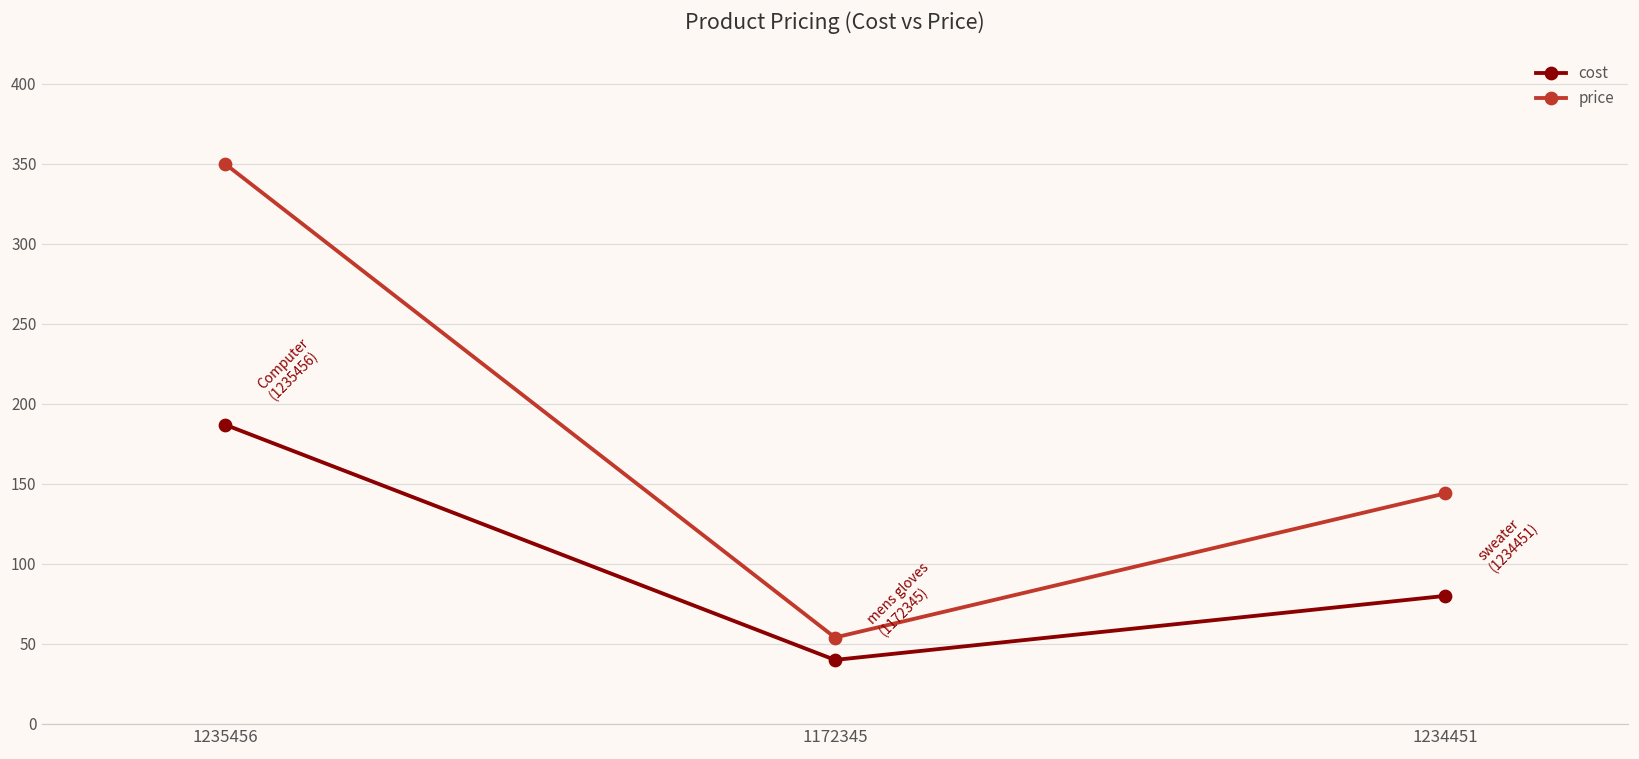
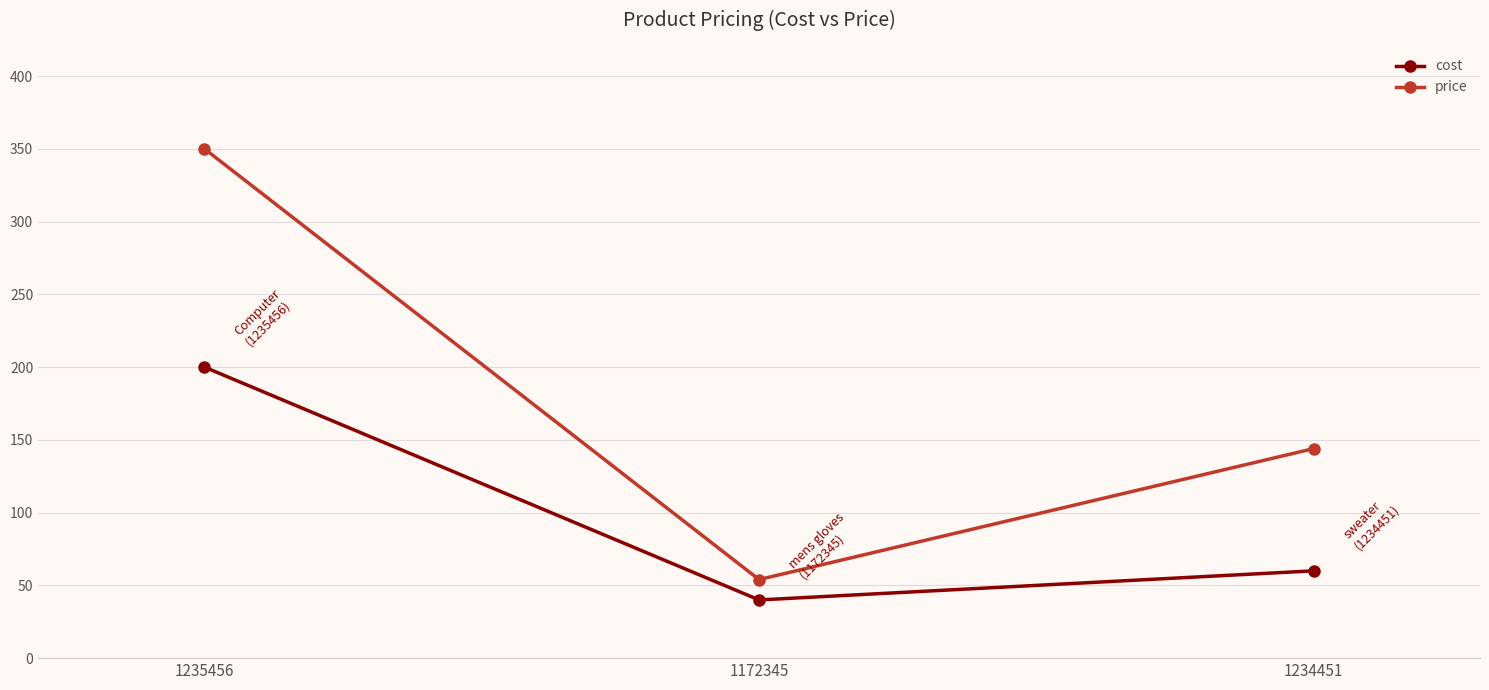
  {
    "cost": {
-     "1235456": 187,
+     "1235456": 200,
      "1172345": 40,
-     "1234451": 80
+     "1234451": 60
    },
    "price": {
      "1235456": 350,
      "1172345": 54,
      "1234451": 144
    }
  }
